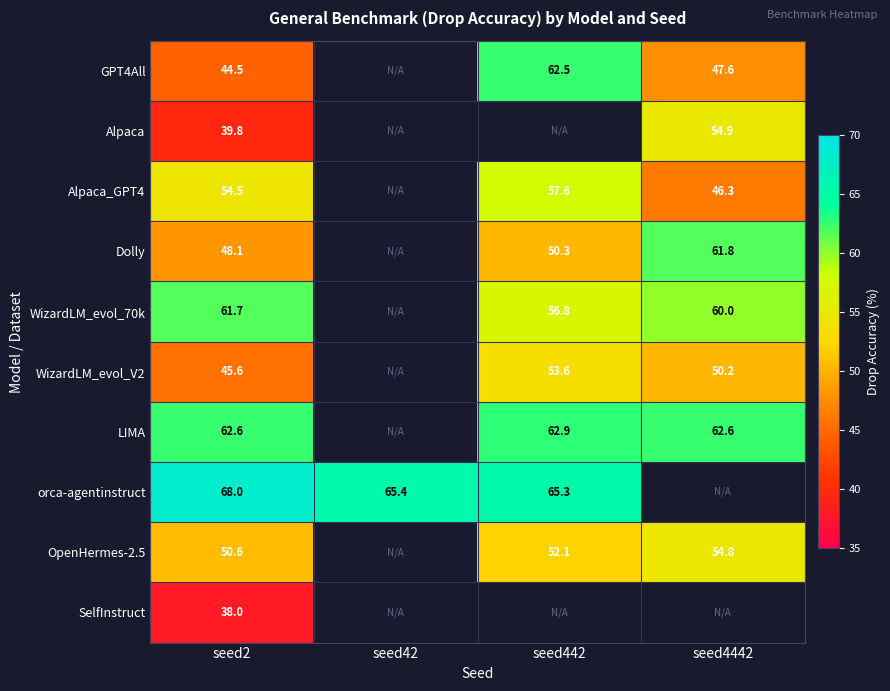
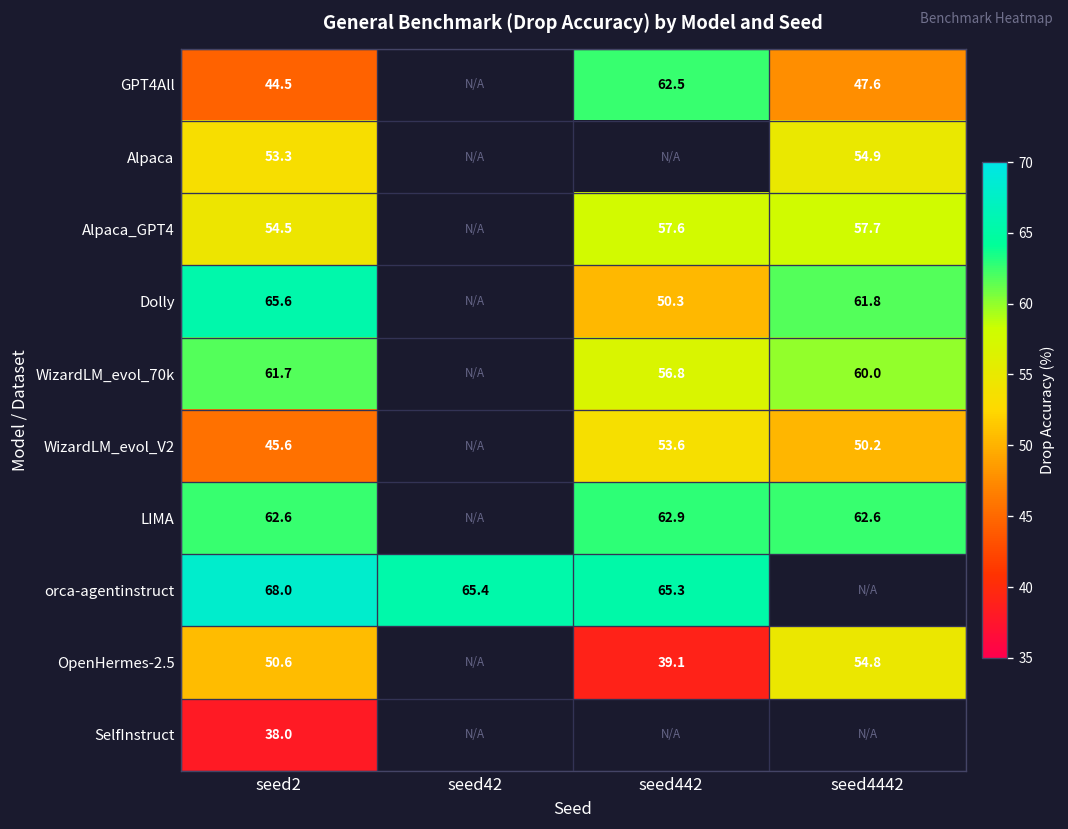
  {
    "GPT4All": {
      "seed2": 44.5,
      "seed442": 62.5,
      "seed4442": 47.6
    },
    "Alpaca": {
-     "seed2": 39.8,
+     "seed2": 53.3,
      "seed4442": 54.9
    },
    "Alpaca_GPT4": {
      "seed2": 54.5,
      "seed442": 57.6,
-     "seed4442": 46.3
+     "seed4442": 57.7
    },
    "Dolly": {
-     "seed2": 48.1,
+     "seed2": 65.6,
      "seed442": 50.3,
      "seed4442": 61.8
    },
    "WizardLM_evol_70k": {
      "seed2": 61.7,
      "seed442": 56.8,
      "seed4442": 60.0
    },
    "WizardLM_evol_V2": {
      "seed2": 45.6,
      "seed442": 53.6,
      "seed4442": 50.2
    },
    "LIMA": {
      "seed2": 62.6,
      "seed442": 62.9,
      "seed4442": 62.6
    },
    "orca-agentinstruct": {
      "seed2": 68.0,
      "seed42": 65.4,
      "seed442": 65.3
    },
    "OpenHermes-2.5": {
      "seed2": 50.6,
-     "seed442": 52.1,
+     "seed442": 39.1,
      "seed4442": 54.8
    },
    "SelfInstruct": {
      "seed2": 38.0
    }
  }
